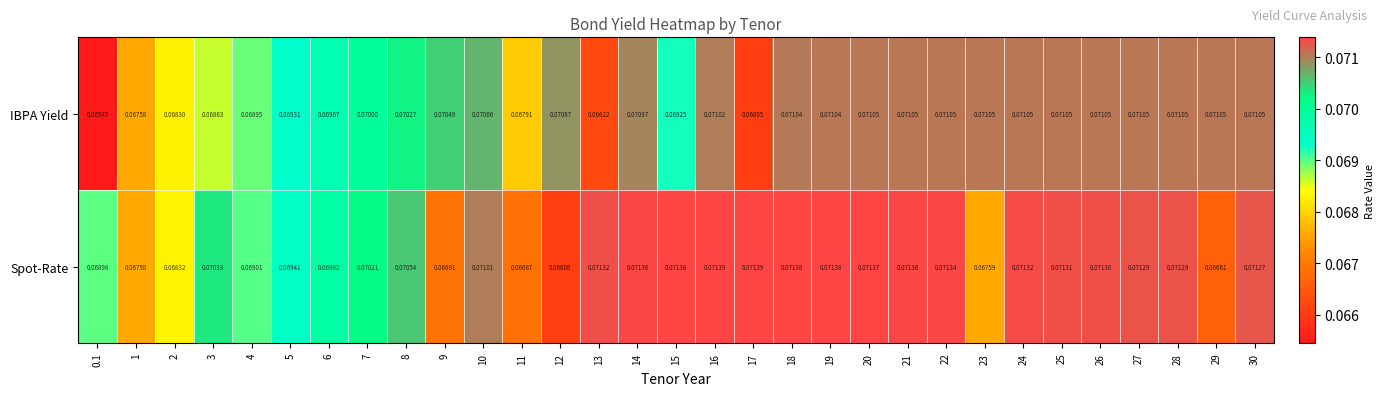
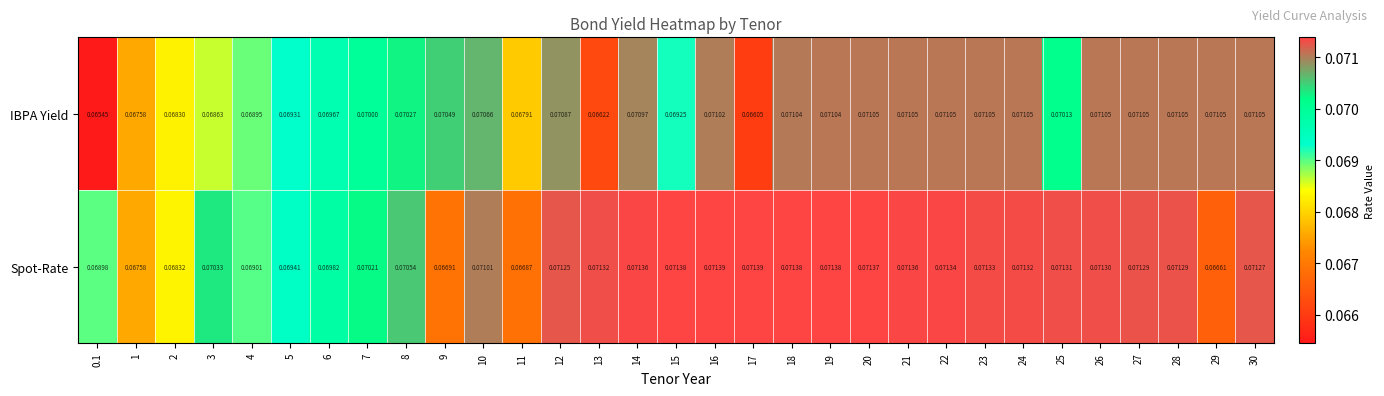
  {
    "IBPA Yield": {
      "0.1": 0.06545,
      "1": 0.06758,
      "2": 0.06830,
      "3": 0.06863,
      "4": 0.06895,
      "5": 0.06931,
      "6": 0.06967,
      "7": 0.07000,
      "8": 0.07027,
      "9": 0.07049,
      "10": 0.07066,
      "11": 0.06791,
      "12": 0.07087,
      "13": 0.06622,
      "14": 0.07097,
      "15": 0.06925,
      "16": 0.07102,
      "17": 0.06605,
      "18": 0.07104,
      "19": 0.07104,
      "20": 0.07105,
      "21": 0.07105,
      "22": 0.07105,
      "23": 0.07105,
      "24": 0.07105,
-     "25": 0.07105,
+     "25": 0.07013,
      "26": 0.07105,
      "27": 0.07105,
      "28": 0.07105,
      "29": 0.07105,
      "30": 0.07105
    },
    "Spot-Rate": {
      "0.1": 0.06898,
      "1": 0.06758,
      "2": 0.06832,
      "3": 0.07033,
      "4": 0.06901,
      "5": 0.06941,
      "6": 0.06982,
      "7": 0.07021,
      "8": 0.07054,
      "9": 0.06691,
      "10": 0.07101,
      "11": 0.06687,
-     "12": 0.06608,
+     "12": 0.07125,
      "13": 0.07132,
      "14": 0.07136,
      "15": 0.07138,
      "16": 0.07139,
      "17": 0.07139,
      "18": 0.07138,
      "19": 0.07138,
      "20": 0.07137,
      "21": 0.07136,
      "22": 0.07134,
-     "23": 0.06759,
+     "23": 0.07133,
      "24": 0.07132,
      "25": 0.07131,
      "26": 0.07130,
      "27": 0.07129,
      "28": 0.07129,
      "29": 0.06661,
      "30": 0.07127
    }
  }
